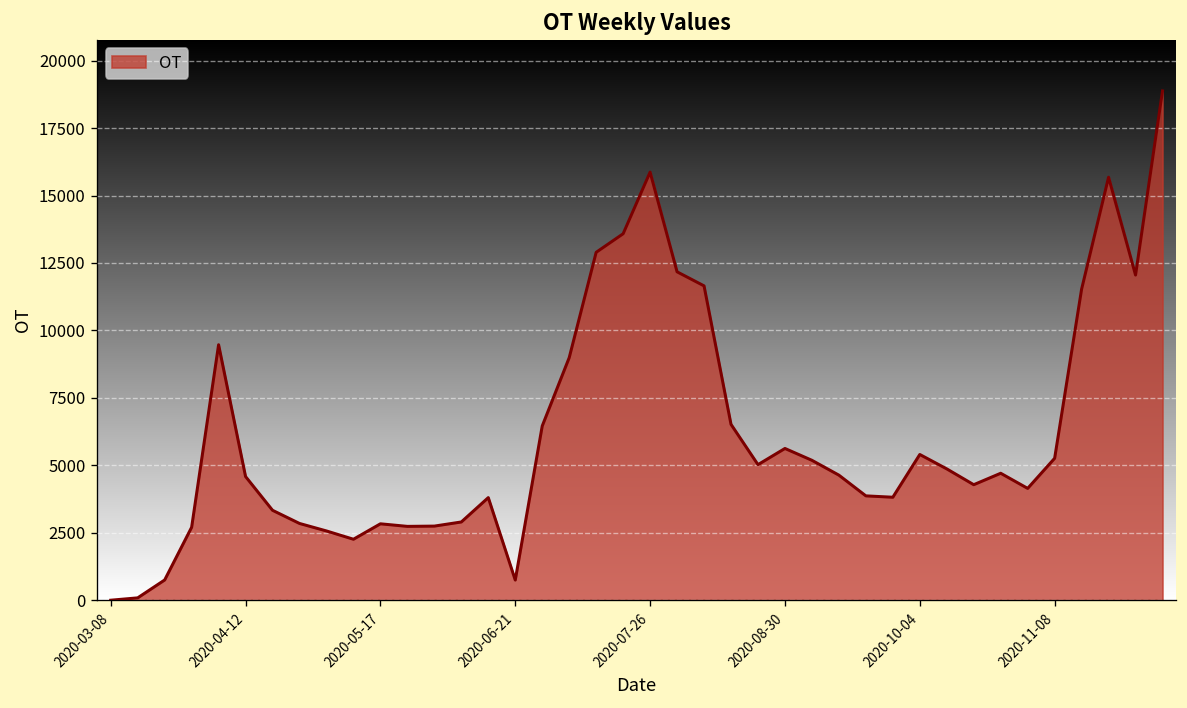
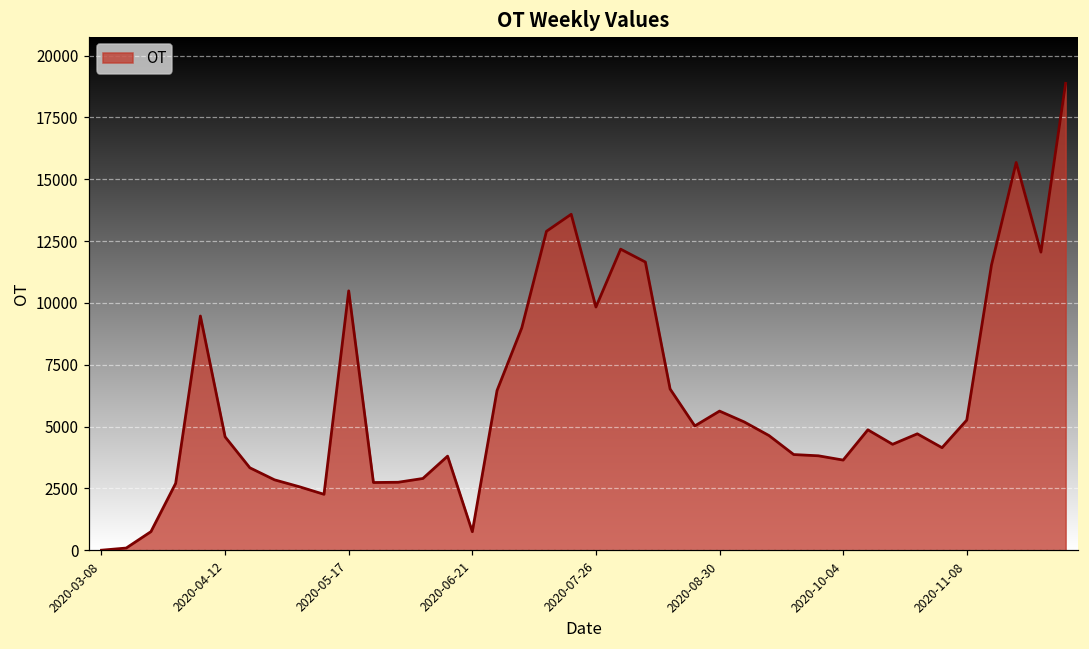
  {
    "2020-03-08": 0,
    "2020-04-12": 4600,
-   "2020-05-17": 2800,
+   "2020-05-17": 10500,
    "2020-06-21": 700,
-   "2020-07-26": 15900,
+   "2020-07-26": 9800,
    "2020-08-30": 5600,
-   "2020-10-04": 5400,
+   "2020-10-04": 3600,
    "2020-11-08": 5300
  }
